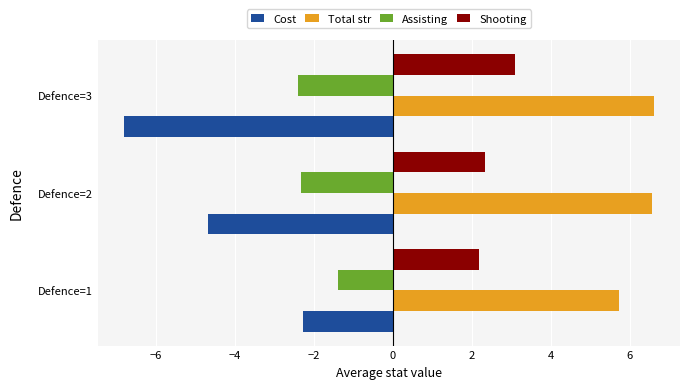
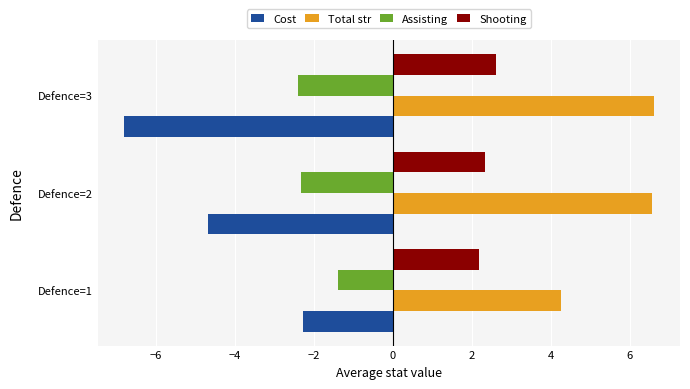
  {
    "Cost": {
      "Defence=3": -6.8,
      "Defence=2": -4.7,
      "Defence=1": -2.3
    },
    "Total str": {
      "Defence=3": 6.6,
      "Defence=2": 6.6,
-     "Defence=1": 5.7
+     "Defence=1": 4.3
    },
    "Assisting": {
      "Defence=3": -2.4,
      "Defence=2": -2.3,
      "Defence=1": -1.4
    },
    "Shooting": {
-     "Defence=3": 3.1,
+     "Defence=3": 2.6,
      "Defence=2": 2.3,
      "Defence=1": 2.2
    }
  }
